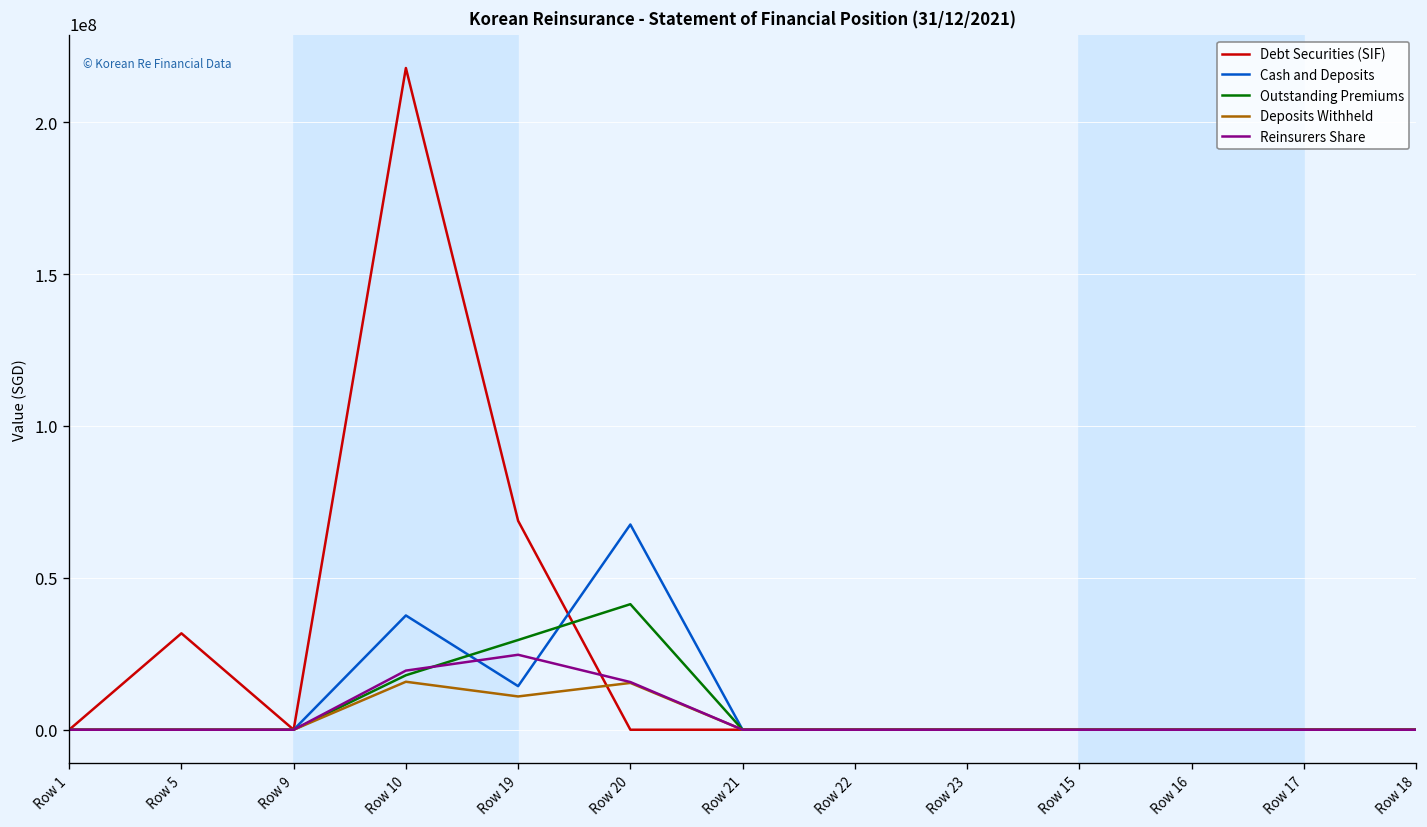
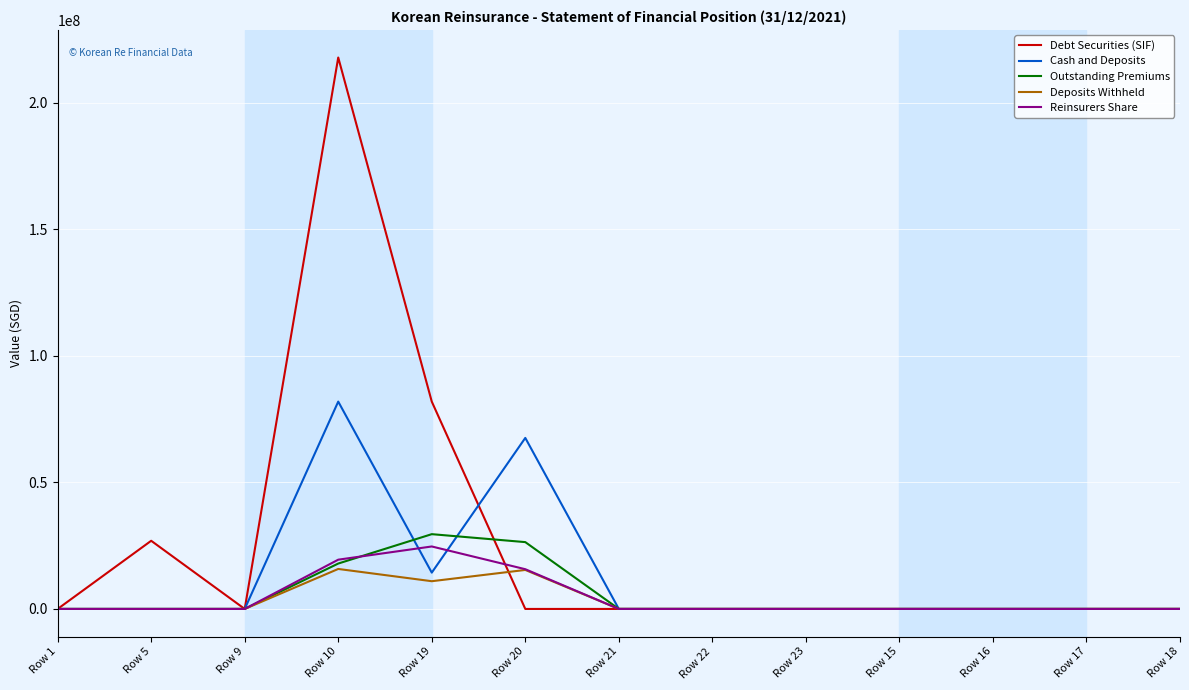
  {
    "Debt Securities (SIF)": {
-     "Row 5": 32000000,
+     "Row 5": 27000000,
      "Row 10": 218000000,
-     "Row 19": 69000000,
+     "Row 19": 82000000,
      "Row 20": 0
    },
    "Cash and Deposits": {
-     "Row 10": 38000000,
+     "Row 10": 82000000,
      "Row 19": 14000000,
      "Row 20": 68000000
    },
    "Outstanding Premiums": {
      "Row 10": 18000000,
      "Row 19": 30000000,
-     "Row 20": 41000000
+     "Row 20": 26000000
    },
    "Deposits Withheld": {
      "Row 10": 16000000,
      "Row 19": 11000000
    },
    "Reinsurers Share": {
      "Row 10": 19000000,
      "Row 19": 25000000
    }
  }
